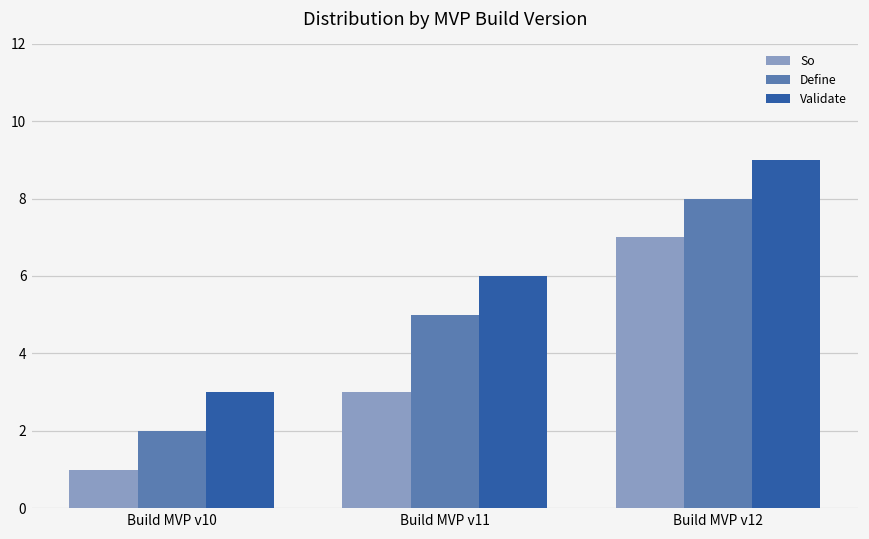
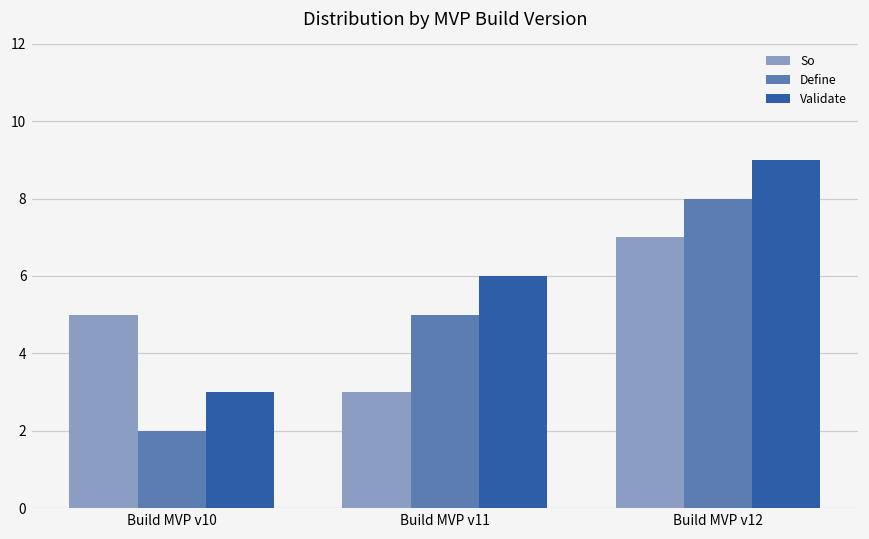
  {
    "So": {
-     "Build MVP v10": 1,
+     "Build MVP v10": 5,
      "Build MVP v11": 3,
      "Build MVP v12": 7
    }
  }
